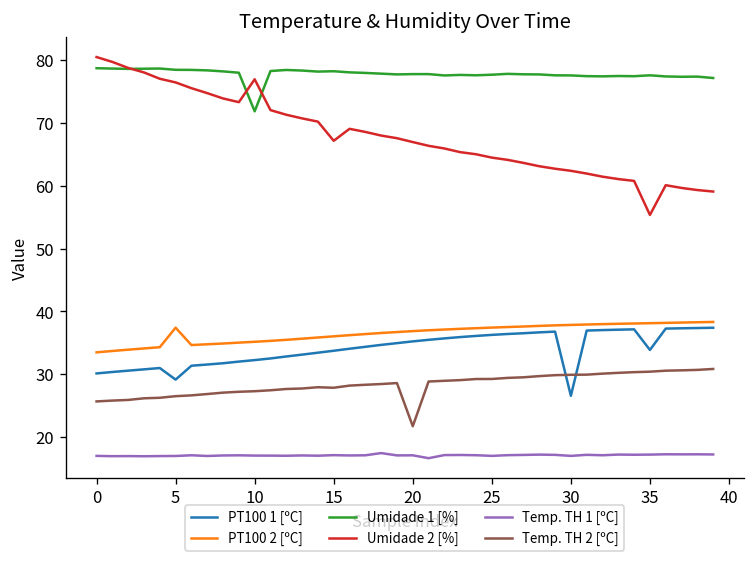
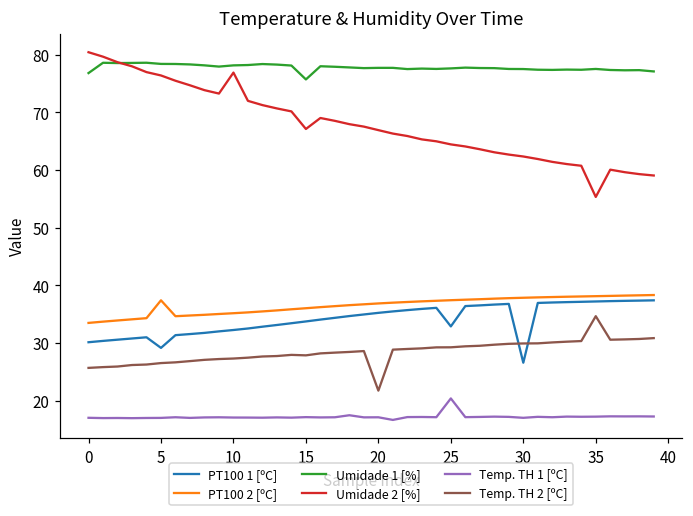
  {
    "PT100 1 [ºC]": {
      "0": 30,
      "5": 29,
      "10": 32,
      "15": 34,
      "20": 35,
-     "25": 36,
+     "25": 33,
      "30": 27,
-     "35": 34
+     "35": 37
    },
    "PT100 2 [ºC]": {
      "0": 34,
      "5": 37,
      "10": 35,
      "15": 36,
      "20": 37,
      "25": 37,
      "30": 38,
      "35": 38
    },
    "Umidade 1 [%]": {
-     "0": 79,
+     "0": 77,
      "5": 78,
-     "10": 72,
-     "15": 78,
+     "10": 78,
+     "15": 76,
      "20": 78,
      "25": 78,
      "30": 78,
      "35": 78
    },
    "Umidade 2 [%]": {
      "0": 80,
      "5": 76,
      "10": 77,
      "15": 67,
      "20": 67,
      "25": 64,
      "30": 62,
      "35": 55
    },
    "Temp. TH 1 [ºC]": {
      "0": 17,
      "5": 17,
      "10": 17,
      "15": 17,
      "20": 17,
-     "25": 17,
+     "25": 20,
      "30": 17,
      "35": 17
    },
    "Temp. TH 2 [ºC]": {
      "0": 26,
      "5": 27,
      "10": 27,
      "15": 28,
      "20": 22,
      "25": 29,
      "30": 30,
-     "35": 30
+     "35": 35
    }
  }
